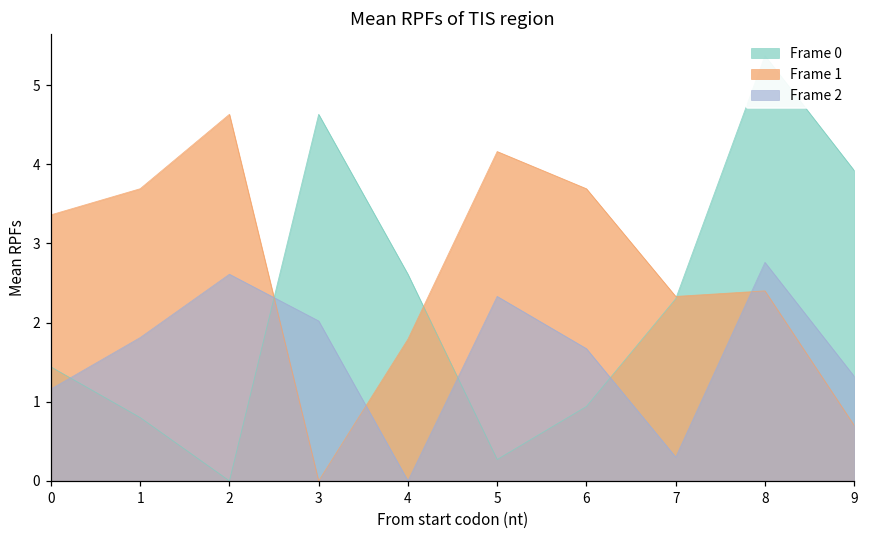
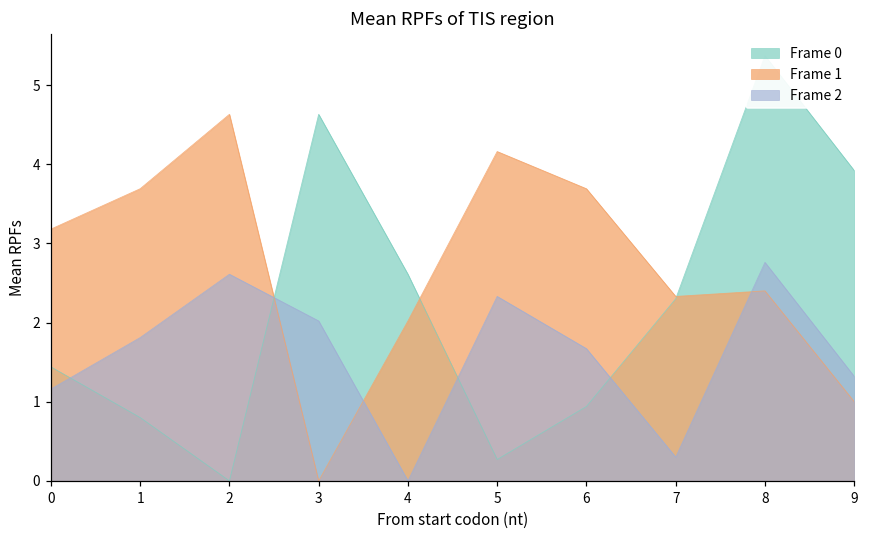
  {
    "Frame 1": {
-     "0": 3.4,
+     "0": 3.2,
      "1": 3.7,
      "2": 4.6,
      "3": 0.0,
-     "4": 1.8,
+     "4": 2.0,
      "5": 4.2,
      "6": 3.7,
      "8": 2.4,
-     "9": 0.7
+     "9": 1.0
    }
  }
